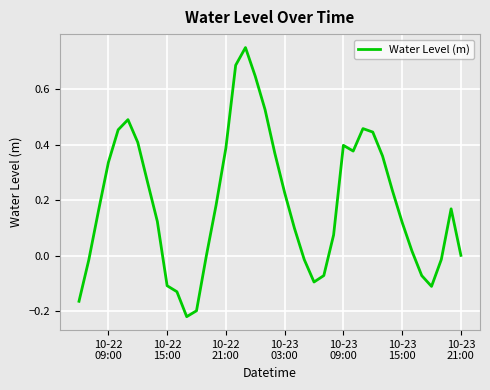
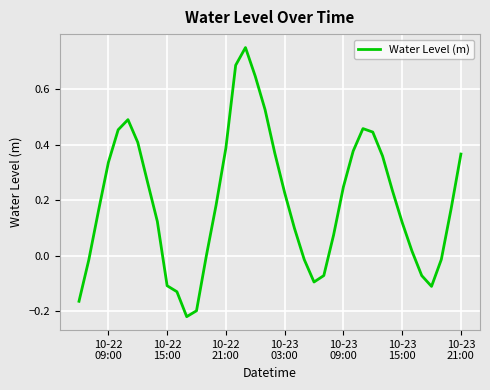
  {
    "10-22 09:00": 0.34,
    "10-22 15:00": -0.11,
    "10-22 21:00": 0.39,
    "10-23 03:00": 0.23,
-   "10-23 09:00": 0.40,
+   "10-23 09:00": 0.25,
    "10-23 15:00": 0.12,
-   "10-23 21:00": 0.00
+   "10-23 21:00": 0.37
  }
